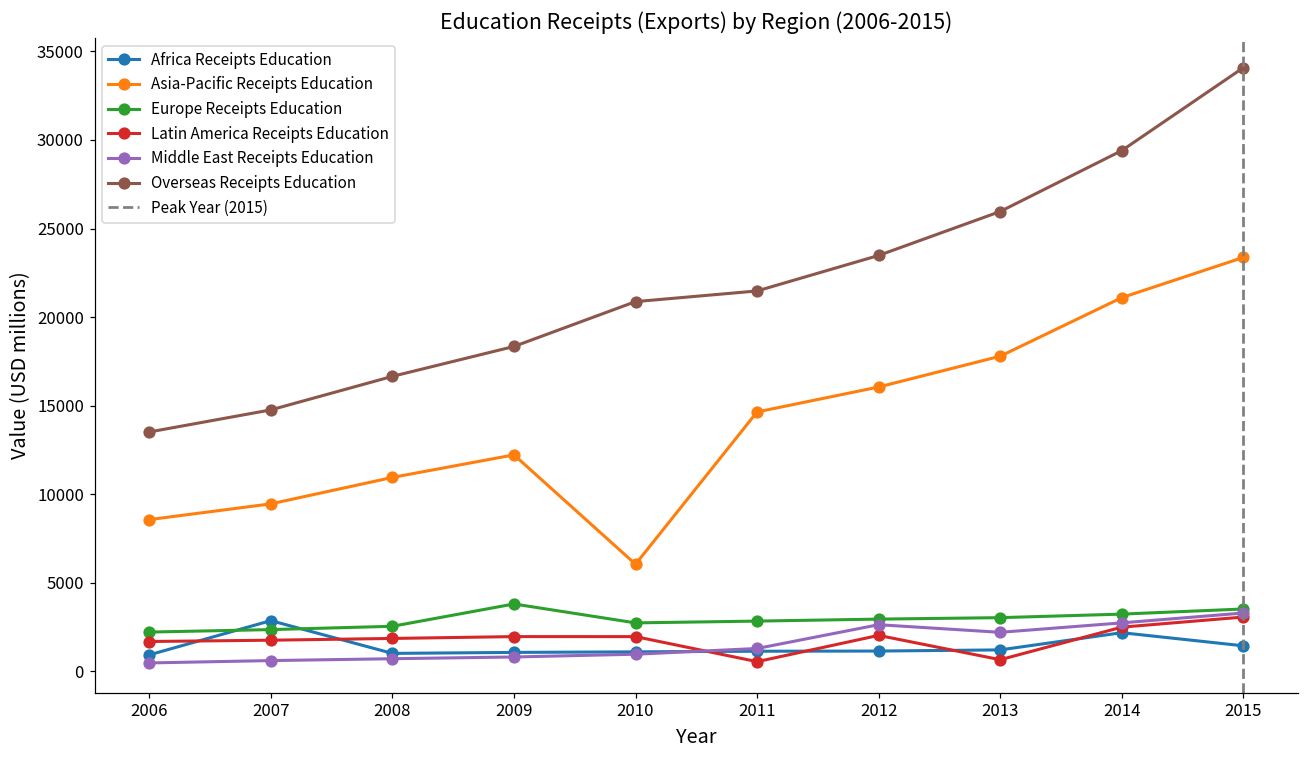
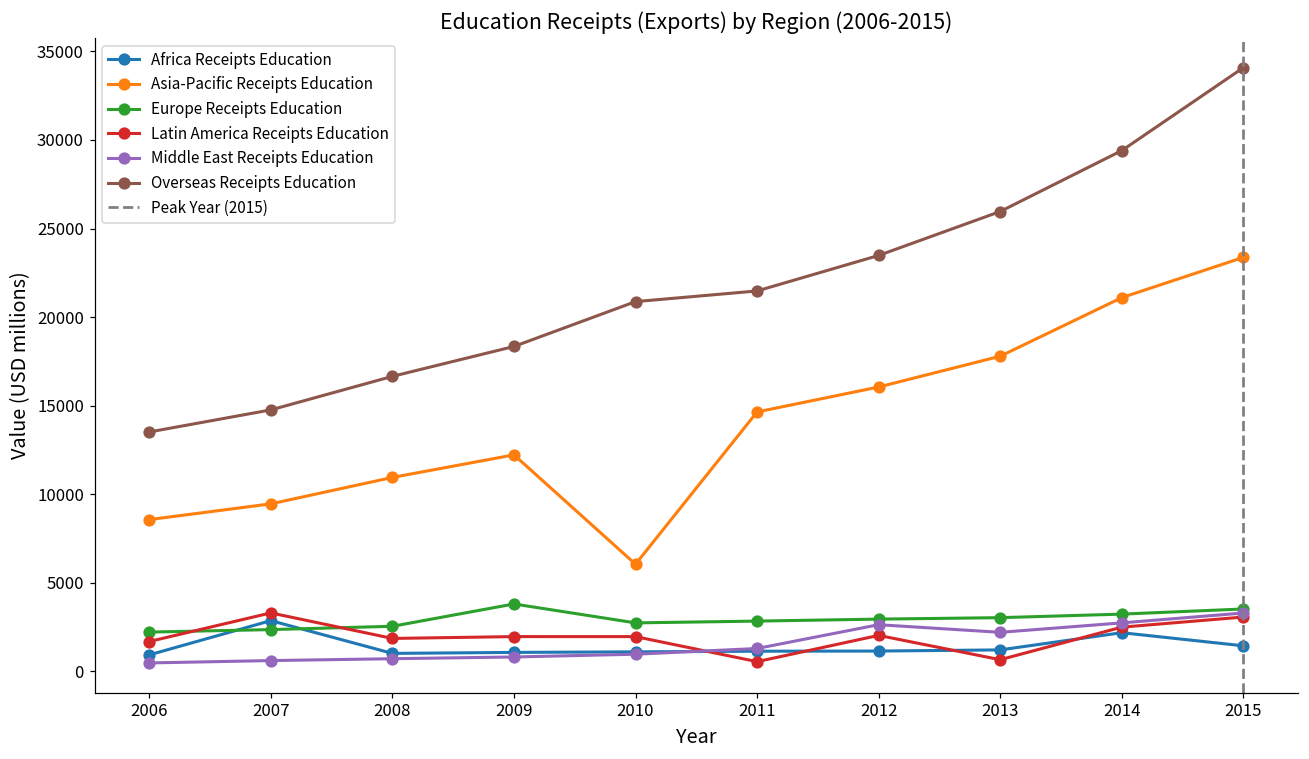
  {
    "Africa Receipts Education": {
      "2006": 900,
      "2007": 2900,
      "2008": 1000,
      "2009": 1100,
      "2012": 1100,
      "2013": 1200,
      "2014": 2200,
      "2015": 1400
    },
    "Asia-Pacific Receipts Education": {
      "2006": 8600,
      "2007": 9500,
      "2008": 10900,
      "2009": 12200,
      "2010": 6000,
      "2011": 14600,
      "2012": 16100,
      "2013": 17800,
      "2014": 21100,
      "2015": 23400
    },
    "Europe Receipts Education": {
      "2006": 2200,
      "2007": 2400,
      "2008": 2500,
      "2009": 3800,
      "2010": 2700,
      "2011": 2800,
      "2012": 2900,
      "2013": 3000,
      "2014": 3200,
      "2015": 3500
    },
    "Latin America Receipts Education": {
      "2006": 1700,
-     "2007": 1800,
+     "2007": 3300,
      "2008": 1900,
      "2009": 2000,
      "2010": 2000,
      "2011": 500,
      "2012": 2000,
      "2013": 700,
      "2014": 2500,
      "2015": 3100
    },
    "Middle East Receipts Education": {
      "2006": 500,
      "2007": 600,
      "2008": 700,
      "2009": 800,
      "2012": 2600,
      "2013": 2200,
      "2014": 2700,
      "2015": 3300
    },
    "Overseas Receipts Education": {
      "2006": 13500,
      "2007": 14800,
      "2008": 16700,
      "2009": 18300,
      "2010": 20900,
      "2011": 21500,
      "2012": 23500,
      "2013": 26000,
      "2014": 29400,
      "2015": 34100
    }
  }
